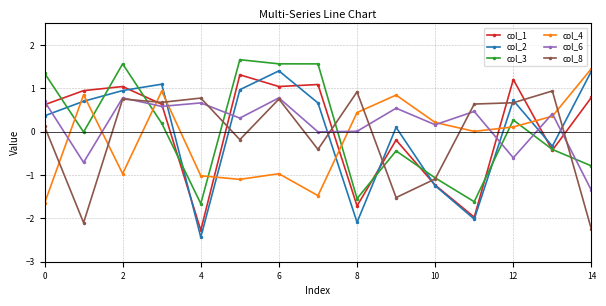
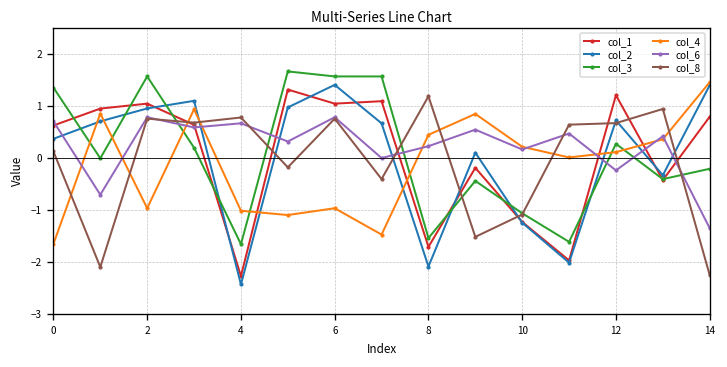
  {
    "col_1": {
      "0": 0.6,
      "2": 1.0,
      "4": -2.3,
      "6": 1.0,
      "8": -1.7,
      "12": 1.2,
      "14": 0.8
    },
    "col_2": {
      "0": 0.4,
      "2": 1.0,
      "4": -2.4,
      "6": 1.4,
      "8": -2.1
    },
    "col_3": {
      "0": 1.4,
      "2": 1.6,
      "4": -1.7,
      "6": 1.6,
      "8": -1.5,
      "12": 0.3,
-     "14": -0.8
+     "14": -0.2
    },
    "col_4": {
      "0": -1.7,
      "2": -1.0,
      "4": -1.0,
      "6": -1.0,
      "8": 0.4,
      "12": 0.1
    },
    "col_6": {
      "0": 0.7,
      "4": 0.7,
-     "8": 0.0,
-     "12": -0.6,
+     "8": 0.2,
+     "12": -0.2,
      "14": -1.4
    },
    "col_8": {
      "0": 0.1,
      "4": 0.8,
-     "8": 0.9,
+     "8": 1.2,
      "14": -2.3
    }
  }
